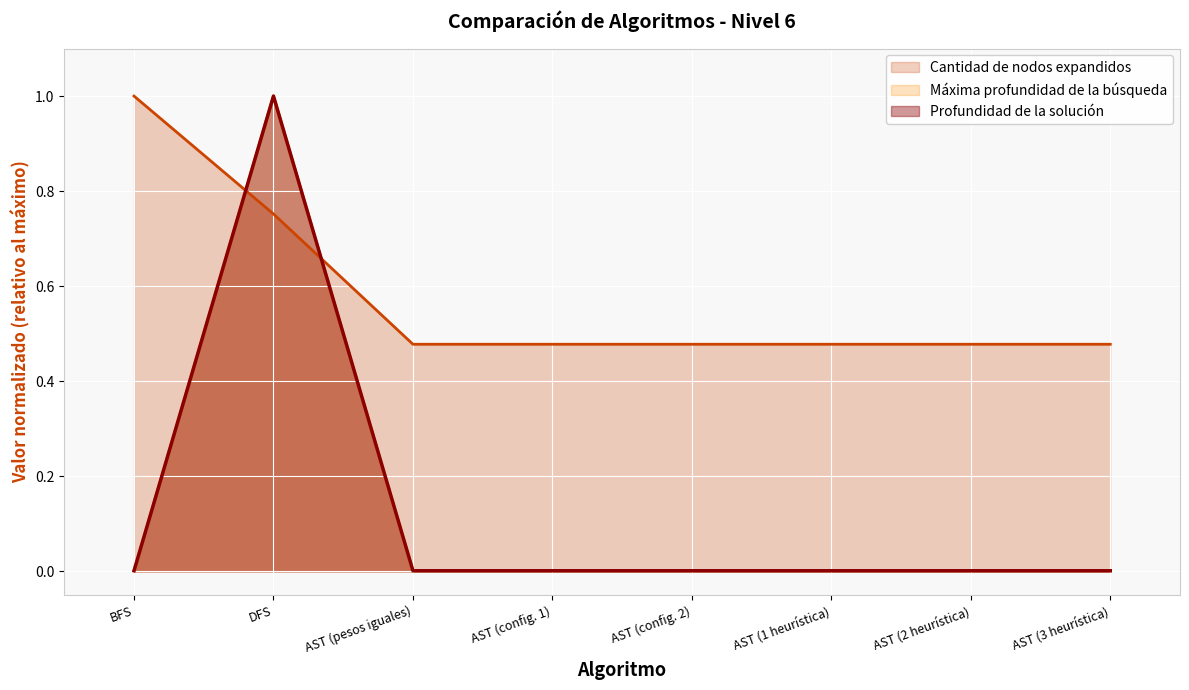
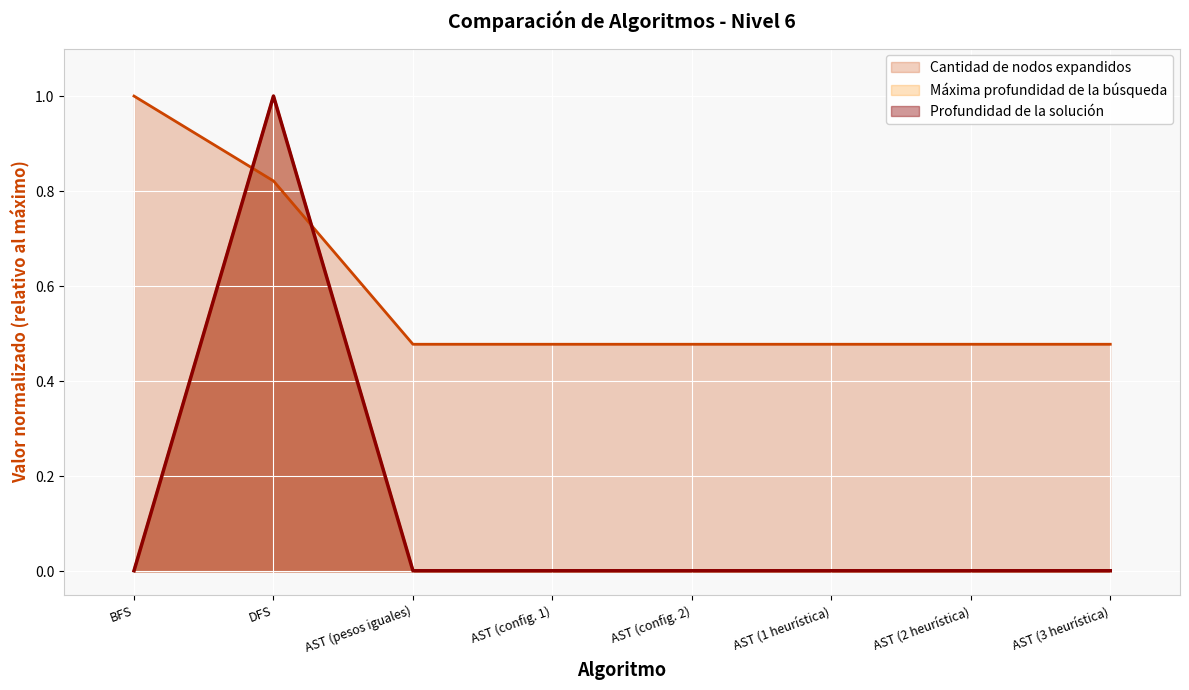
  {
    "Cantidad de nodos expandidos": {
      "BFS": 1.00,
-     "DFS": 0.75,
+     "DFS": 0.82,
      "AST (pesos iguales)": 0.48,
      "AST (config. 1)": 0.48,
      "AST (config. 2)": 0.48,
      "AST (1 heurística)": 0.48,
      "AST (2 heurística)": 0.48,
      "AST (3 heurística)": 0.48
    },
    "Profundidad de la solución": {
      "BFS": 0.00,
      "DFS": 1.00,
      "AST (pesos iguales)": 0.00,
      "AST (config. 1)": 0.00,
      "AST (config. 2)": 0.00,
      "AST (1 heurística)": 0.00,
      "AST (2 heurística)": 0.00,
      "AST (3 heurística)": 0.00
    }
  }
